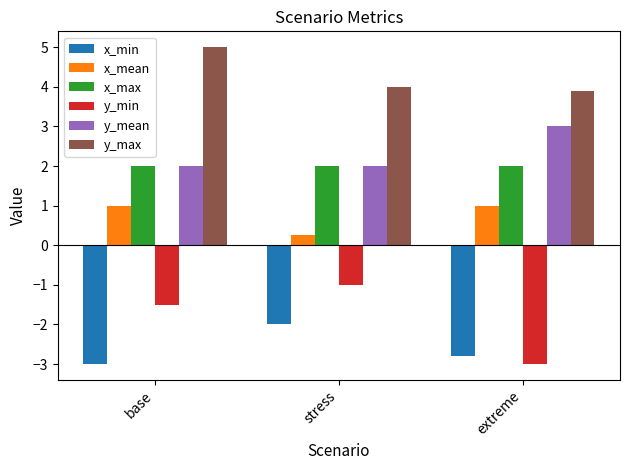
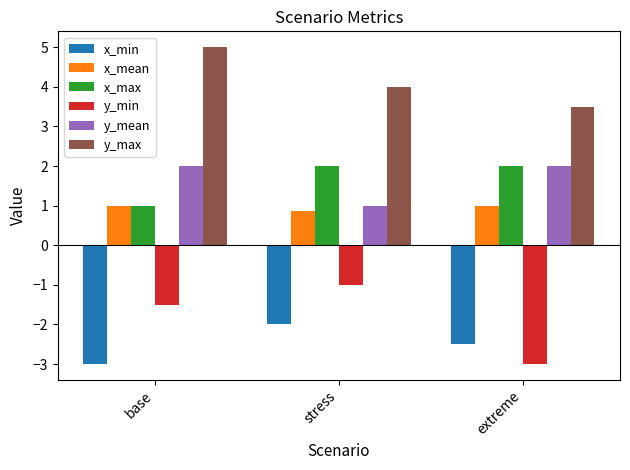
  {
    "x_min": {
      "base": -3.0,
      "stress": -2.0,
-     "extreme": -2.8
+     "extreme": -2.5
    },
    "x_mean": {
      "base": 1.0,
-     "stress": 0.3,
+     "stress": 0.9,
      "extreme": 1.0
    },
    "x_max": {
-     "base": 2,
+     "base": 1,
      "stress": 2,
      "extreme": 2
    },
    "y_min": {
      "base": -1.5,
      "stress": -1.0,
      "extreme": -3.0
    },
    "y_mean": {
      "base": 2,
-     "stress": 2,
-     "extreme": 3
+     "stress": 1,
+     "extreme": 2
    },
    "y_max": {
      "base": 5.0,
      "stress": 4.0,
-     "extreme": 3.9
+     "extreme": 3.5
    }
  }
